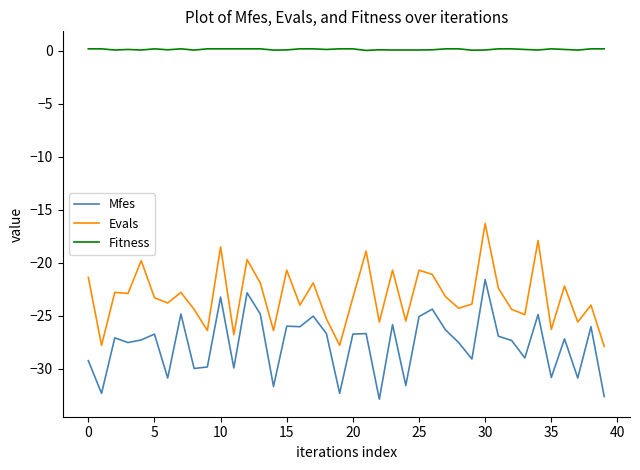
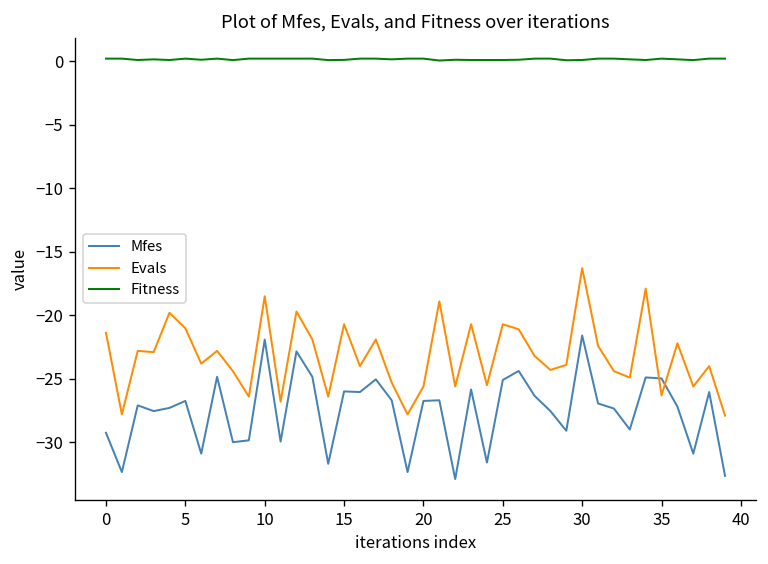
  {
    "Mfes": {
      "0": -29.3,
      "5": -26.8,
-     "10": -23.3,
+     "10": -21.9,
      "15": -26.0,
      "20": -26.8,
      "25": -25.1,
      "30": -21.6,
-     "35": -30.9
+     "35": -25.0
    },
    "Evals": {
      "0": -21.4,
-     "5": -23.3,
+     "5": -21.0,
      "10": -18.5,
      "15": -20.7,
-     "20": -23.3,
+     "20": -25.6,
      "25": -20.7,
      "30": -16.3,
      "35": -26.3
    },
    "Fitness": {
      "0": 0.2,
      "5": 0.2,
      "10": 0.2,
      "15": 0.1,
      "20": 0.2,
      "25": 0.1,
      "30": 0.1,
      "35": 0.2
    }
  }
